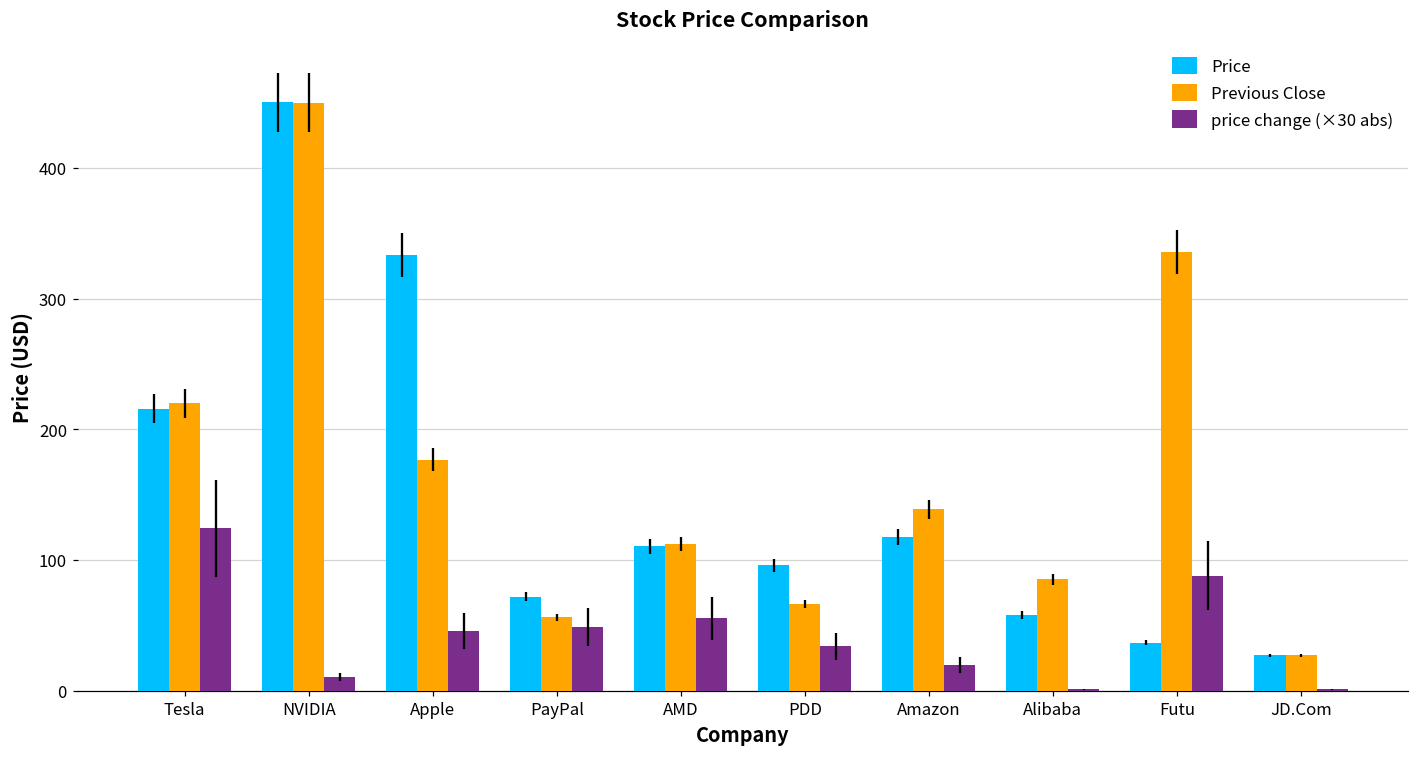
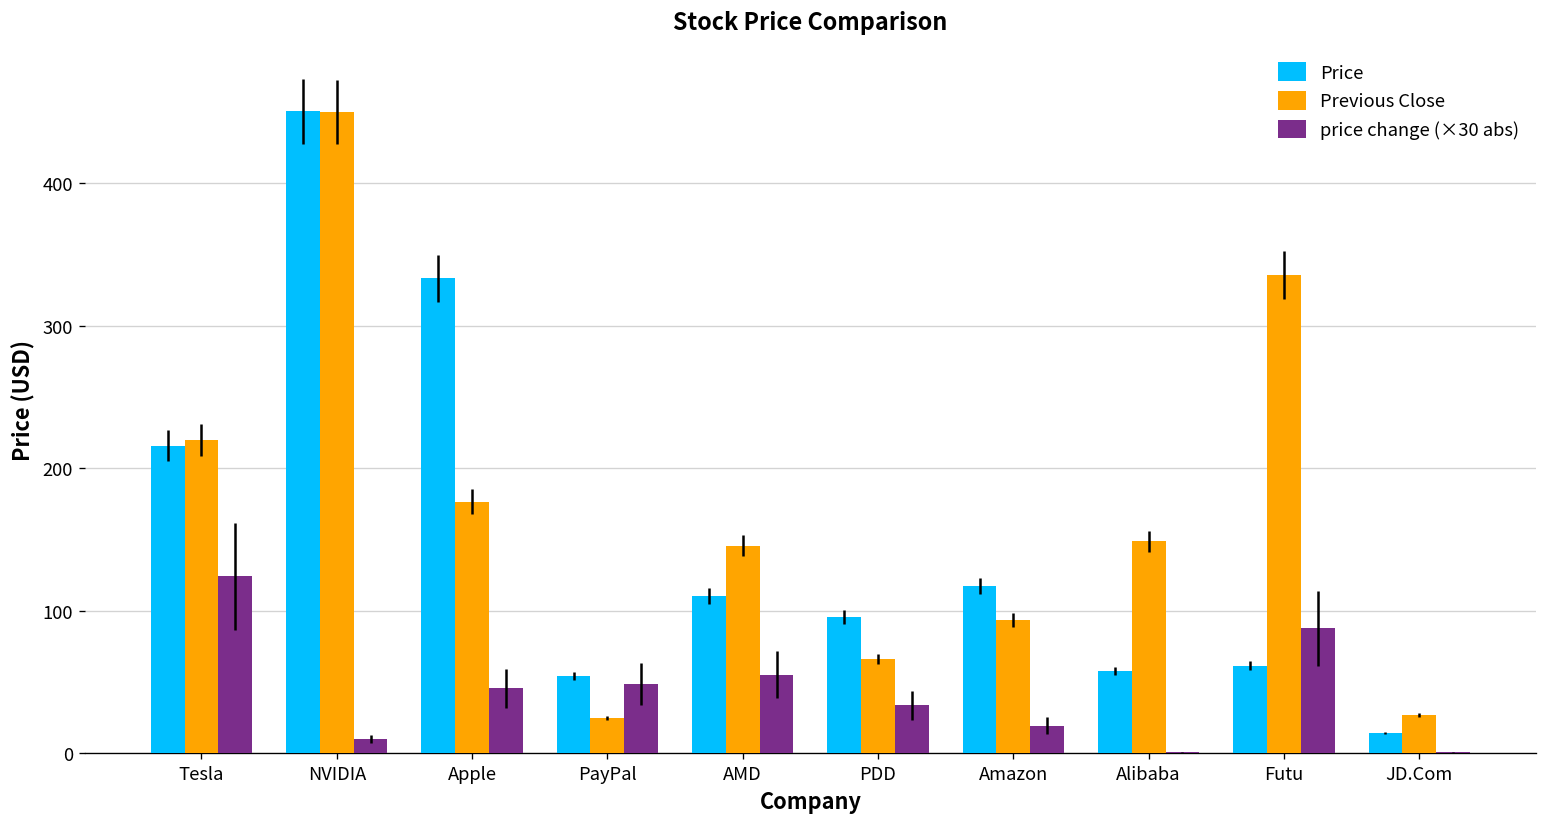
  {
    "Price": {
      "Tesla": 216,
      "NVIDIA": 450,
      "Apple": 333,
-     "PayPal": 72,
+     "PayPal": 54,
      "AMD": 110,
      "PDD": 96,
      "Amazon": 118,
      "Alibaba": 58,
-     "Futu": 37,
-     "JD.Com": 27
+     "Futu": 62,
+     "JD.Com": 14
    },
    "Previous Close": {
      "Tesla": 220,
      "NVIDIA": 450,
      "Apple": 177,
-     "PayPal": 56,
-     "AMD": 112,
+     "PayPal": 25,
+     "AMD": 146,
      "PDD": 66,
-     "Amazon": 139,
-     "Alibaba": 85,
+     "Amazon": 94,
+     "Alibaba": 149,
      "Futu": 336,
      "JD.Com": 27
    },
    "price change (×30 abs)": {
      "Tesla": 124,
      "NVIDIA": 10,
      "Apple": 46,
      "PayPal": 49,
      "AMD": 55,
      "PDD": 34,
      "Amazon": 20,
      "Futu": 88
    }
  }
